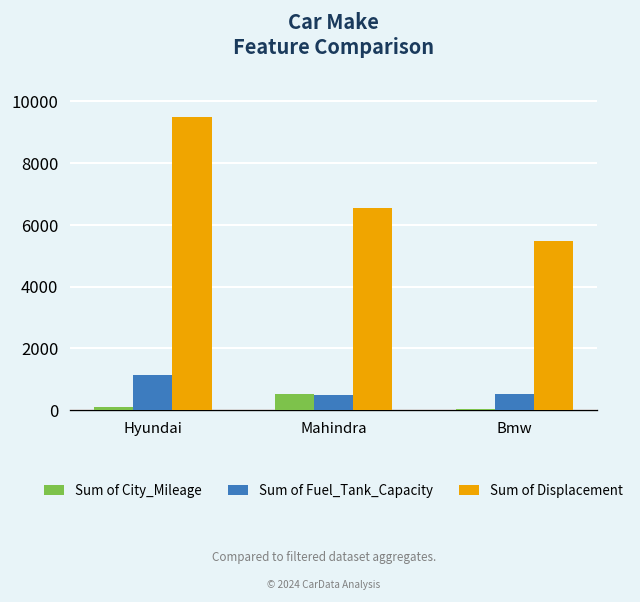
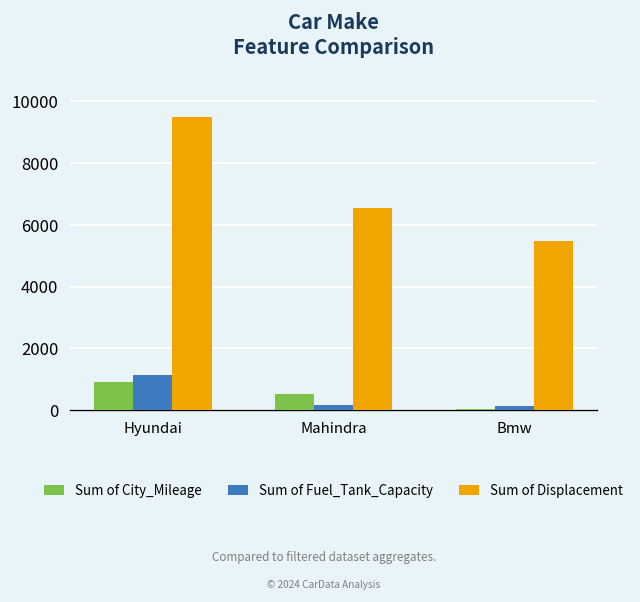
  {
    "Sum of City_Mileage": {
-     "Hyundai": 100,
+     "Hyundai": 900,
      "Mahindra": 500
    },
    "Sum of Fuel_Tank_Capacity": {
      "Hyundai": 1100,
-     "Mahindra": 500,
-     "Bmw": 500
+     "Mahindra": 200,
+     "Bmw": 200
    },
    "Sum of Displacement": {
      "Hyundai": 9500,
      "Mahindra": 6500,
      "Bmw": 5500
    }
  }
